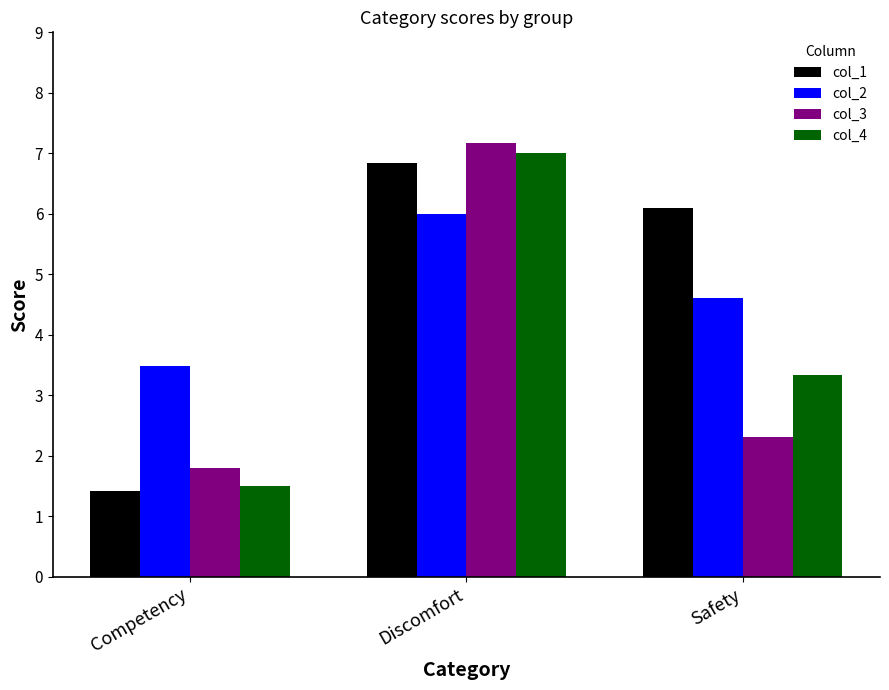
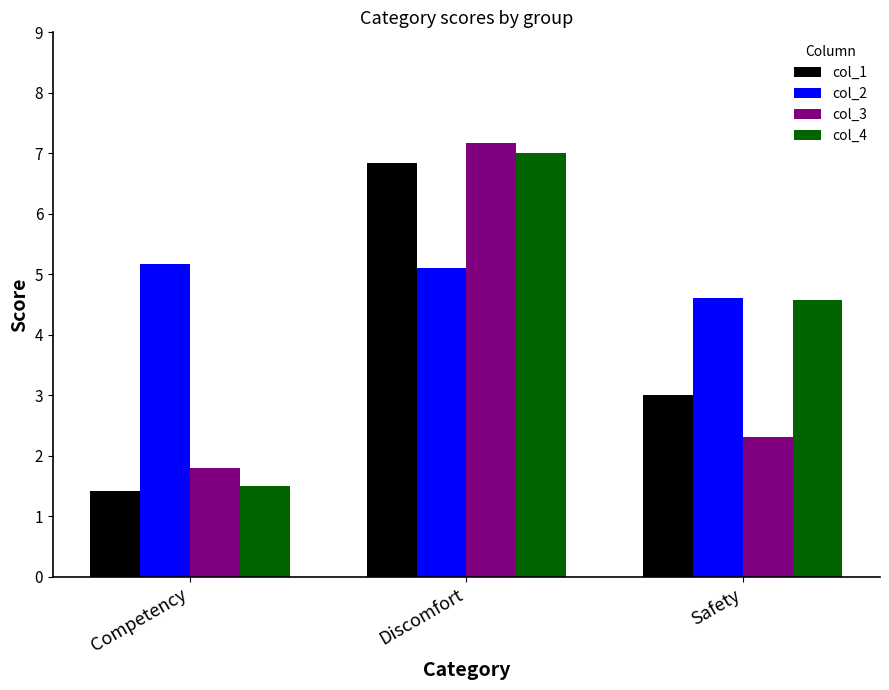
  {
    "col_1": {
      "Competency": 1.4,
      "Discomfort": 6.8,
-     "Safety": 6.1
+     "Safety": 3.0
    },
    "col_2": {
-     "Competency": 3.5,
-     "Discomfort": 6.0,
+     "Competency": 5.2,
+     "Discomfort": 5.1,
      "Safety": 4.6
    },
    "col_3": {
      "Competency": 1.8,
      "Discomfort": 7.2,
      "Safety": 2.3
    },
    "col_4": {
      "Competency": 1.5,
      "Discomfort": 7.0,
-     "Safety": 3.3
+     "Safety": 4.6
    }
  }
